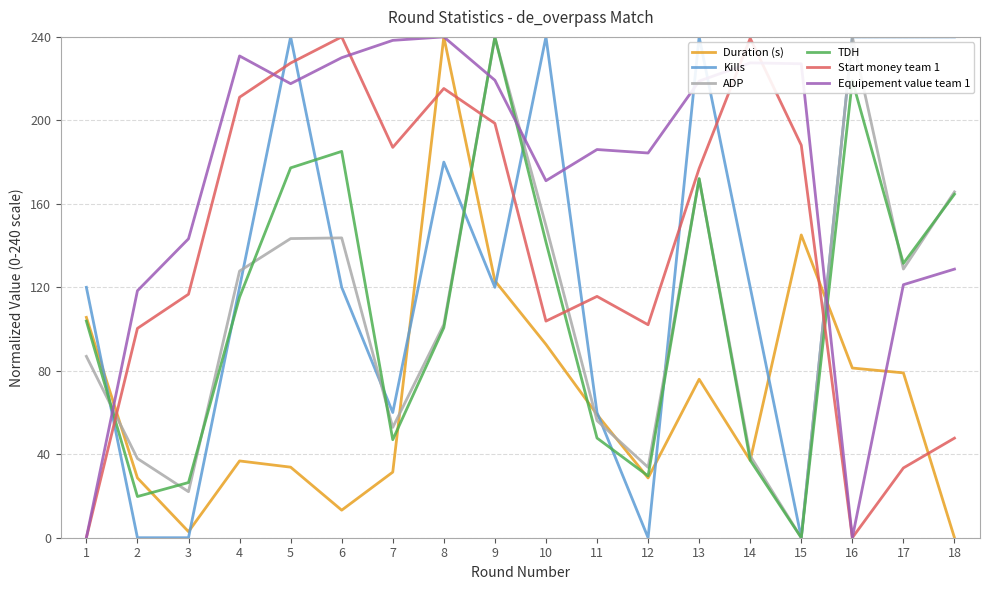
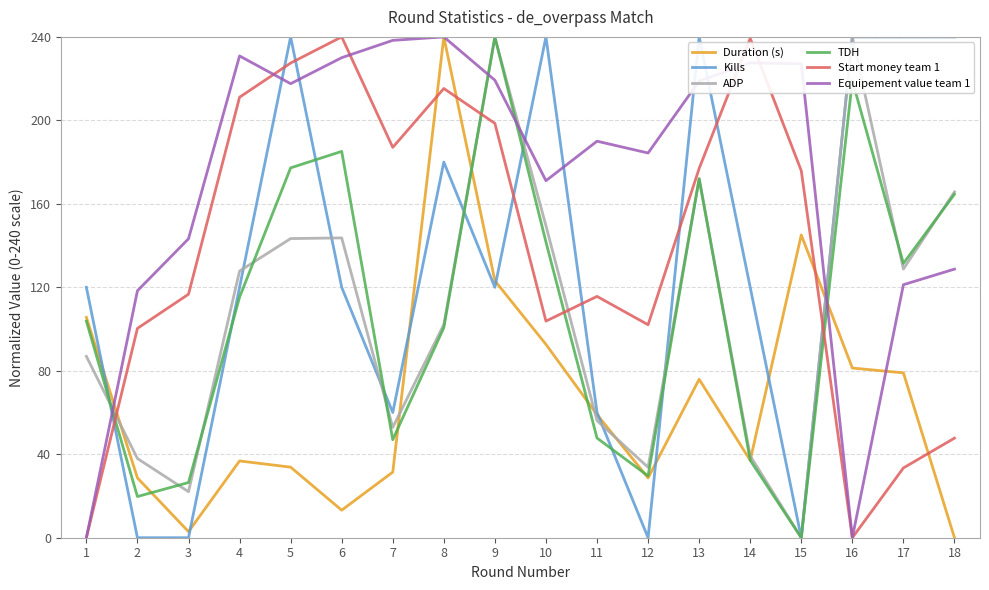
  {
    "Duration (s)": {
      "1": 106,
      "2": 29,
      "3": 3,
      "4": 37,
      "5": 34,
      "6": 13,
      "7": 31,
      "9": 123,
      "10": 93,
      "13": 76,
      "15": 145,
      "16": 81,
      "17": 79,
      "18": 0
    },
    "Kills": {
      "1": 120,
      "2": 0,
      "3": 0,
      "4": 120,
      "5": 240,
      "6": 120,
      "7": 60,
      "8": 180,
      "9": 120,
      "10": 240,
      "12": 0,
      "13": 240,
      "14": 120,
      "17": 240,
      "18": 240
    },
    "ADP": {
      "1": 87,
      "2": 38,
      "3": 22,
      "4": 128,
      "5": 143,
      "6": 144,
      "7": 53,
      "8": 102,
      "10": 150,
      "11": 56,
      "12": 34,
      "14": 39,
      "17": 129
    },
    "TDH": {
      "1": 104,
      "2": 20,
      "3": 26,
      "4": 115,
      "5": 177,
      "6": 185,
      "7": 47,
      "8": 101,
      "10": 142,
      "11": 48,
      "17": 131
    },
    "Start money team 1": {
      "2": 100,
      "3": 117,
      "4": 211,
      "5": 227,
      "6": 240,
      "7": 187,
      "8": 215,
      "9": 199,
      "10": 104,
      "11": 116,
      "12": 102,
      "13": 177,
      "14": 239,
-     "15": 188,
+     "15": 176,
      "17": 33,
      "18": 48
    },
    "Equipement value team 1": {
      "2": 118,
      "3": 143,
      "4": 231,
      "5": 218,
      "6": 230,
      "7": 238,
      "9": 219,
      "10": 171,
-     "11": 186,
+     "11": 190,
      "12": 184,
      "17": 121,
      "18": 129
    }
  }
